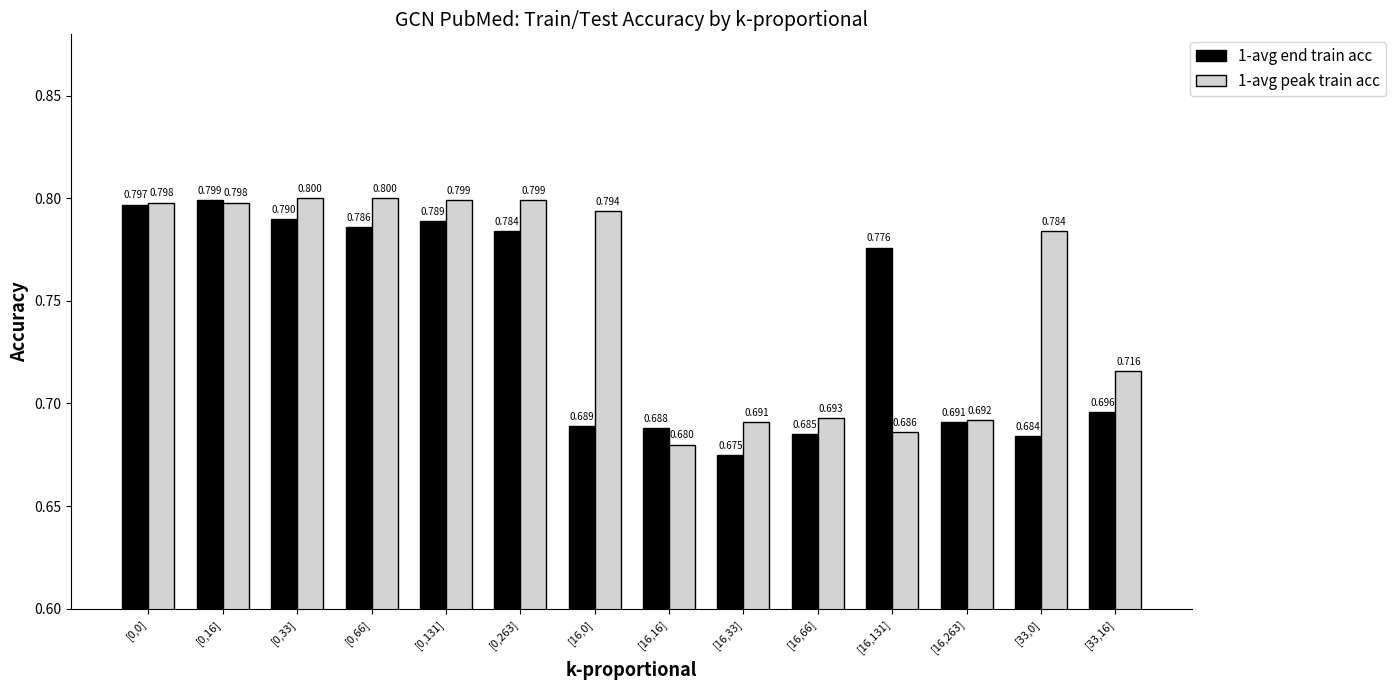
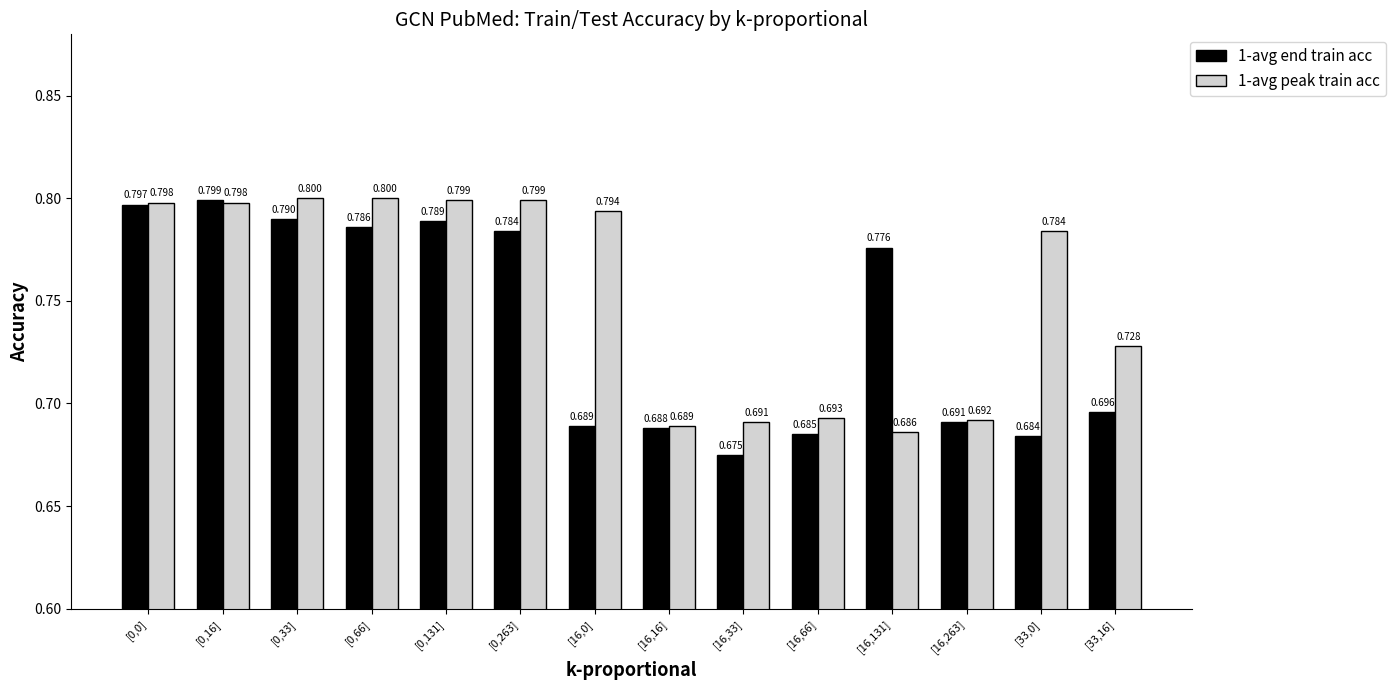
  {
    "1-avg end train acc": {
      "[0,0]": 0.797,
      "[0,16]": 0.799,
      "[0,33]": 0.790,
      "[0,66]": 0.786,
      "[0,131]": 0.789,
      "[0,263]": 0.784,
      "[16,0]": 0.689,
      "[16,16]": 0.688,
      "[16,33]": 0.675,
      "[16,66]": 0.685,
      "[16,131]": 0.776,
      "[16,263]": 0.691,
      "[33,0]": 0.684,
      "[33,16]": 0.696
    },
    "1-avg peak train acc": {
      "[0,0]": 0.798,
      "[0,16]": 0.798,
      "[0,33]": 0.800,
      "[0,66]": 0.800,
      "[0,131]": 0.799,
      "[0,263]": 0.799,
      "[16,0]": 0.794,
-     "[16,16]": 0.680,
+     "[16,16]": 0.689,
      "[16,33]": 0.691,
      "[16,66]": 0.693,
      "[16,131]": 0.686,
      "[16,263]": 0.692,
      "[33,0]": 0.784,
-     "[33,16]": 0.716
+     "[33,16]": 0.728
    }
  }
